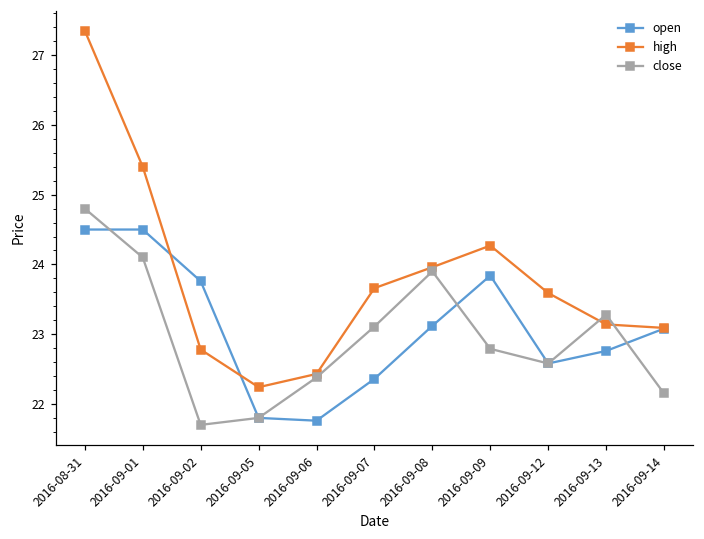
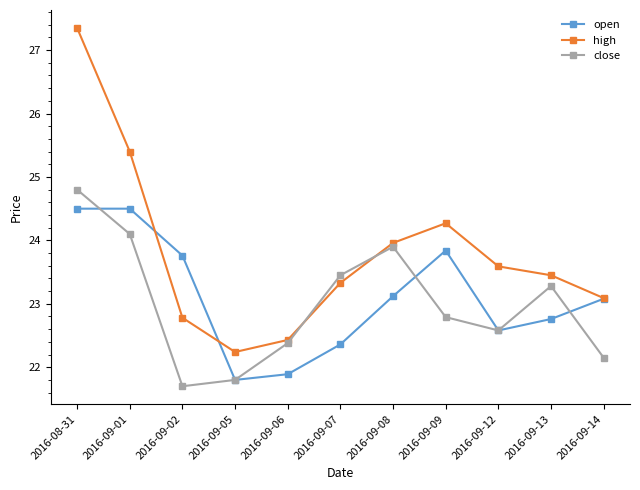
  {
    "open": {
      "2016-08-31": 24.5,
      "2016-09-01": 24.5,
      "2016-09-02": 23.8,
-     "2016-09-06": 21.8,
+     "2016-09-06": 21.9,
      "2016-09-07": 22.4,
      "2016-09-08": 23.1,
      "2016-09-09": 23.8,
      "2016-09-13": 22.8
    },
    "high": {
      "2016-08-31": 27.4,
      "2016-09-01": 25.4,
      "2016-09-02": 22.8,
      "2016-09-05": 22.2,
      "2016-09-06": 22.4,
-     "2016-09-07": 23.7,
+     "2016-09-07": 23.3,
      "2016-09-08": 24.0,
      "2016-09-09": 24.3,
      "2016-09-12": 23.6,
-     "2016-09-13": 23.1
+     "2016-09-13": 23.5
    },
    "close": {
      "2016-08-31": 24.8,
      "2016-09-01": 24.1,
      "2016-09-02": 21.7,
      "2016-09-06": 22.4,
-     "2016-09-07": 23.1,
+     "2016-09-07": 23.5,
      "2016-09-08": 23.9,
      "2016-09-09": 22.8,
      "2016-09-13": 23.3,
      "2016-09-14": 22.2
    }
  }
